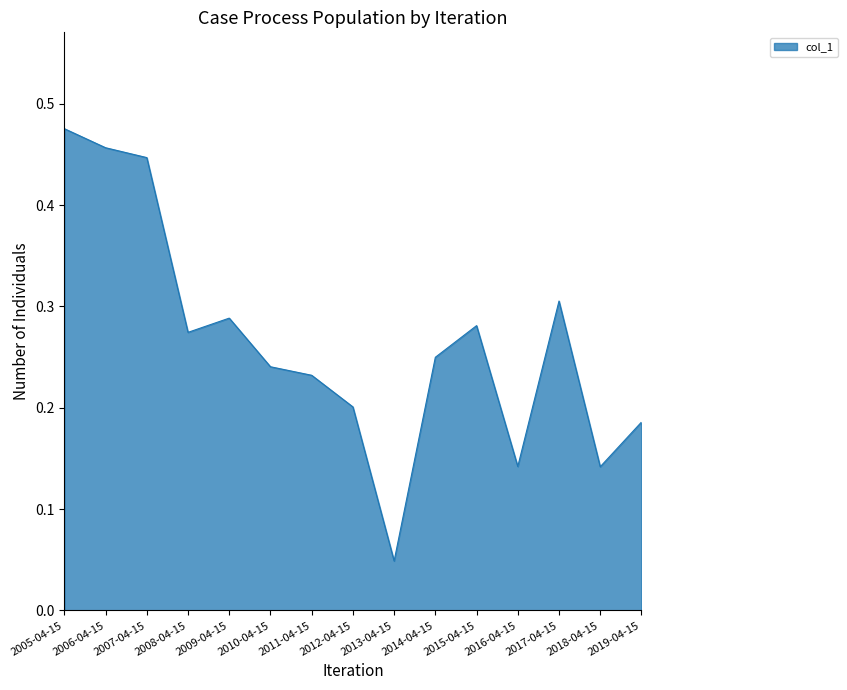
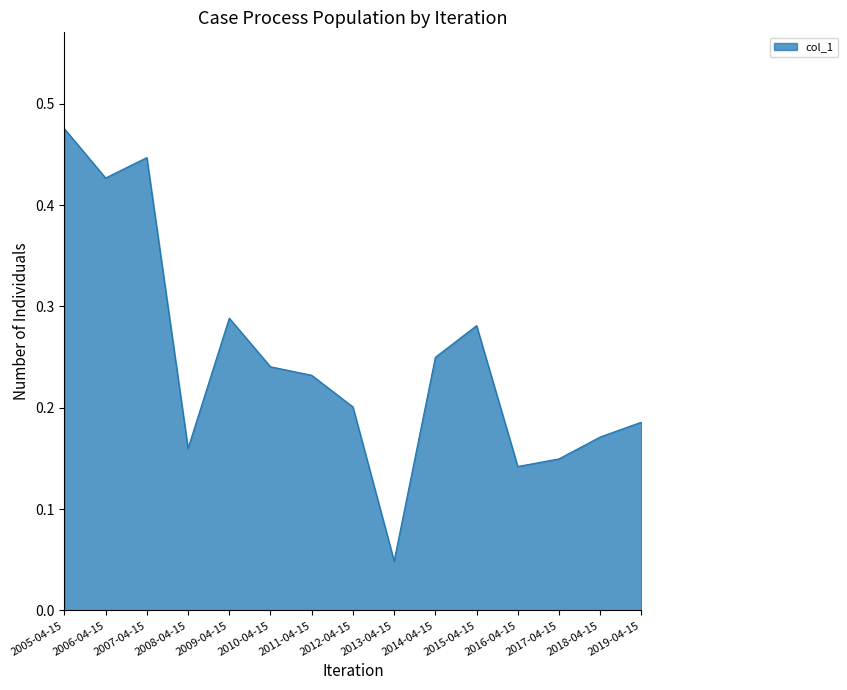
  {
    "2005-04-15": 0.475,
-   "2006-04-15": 0.457,
+   "2006-04-15": 0.427,
    "2007-04-15": 0.447,
-   "2008-04-15": 0.274,
+   "2008-04-15": 0.160,
    "2009-04-15": 0.288,
    "2010-04-15": 0.240,
    "2011-04-15": 0.232,
    "2012-04-15": 0.201,
    "2013-04-15": 0.049,
    "2014-04-15": 0.250,
    "2015-04-15": 0.281,
    "2016-04-15": 0.142,
-   "2017-04-15": 0.305,
-   "2018-04-15": 0.142,
+   "2017-04-15": 0.150,
+   "2018-04-15": 0.171,
    "2019-04-15": 0.186
  }
